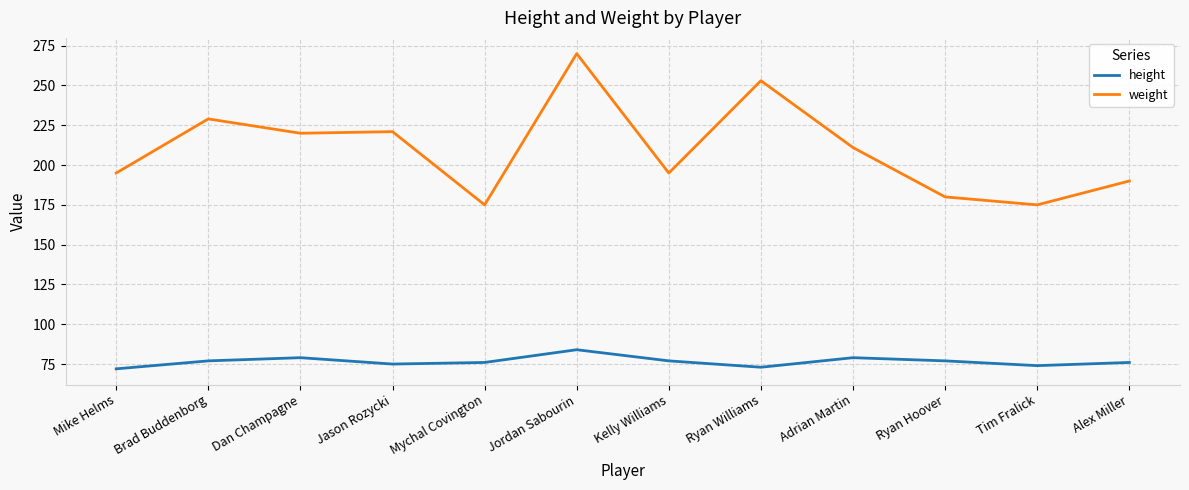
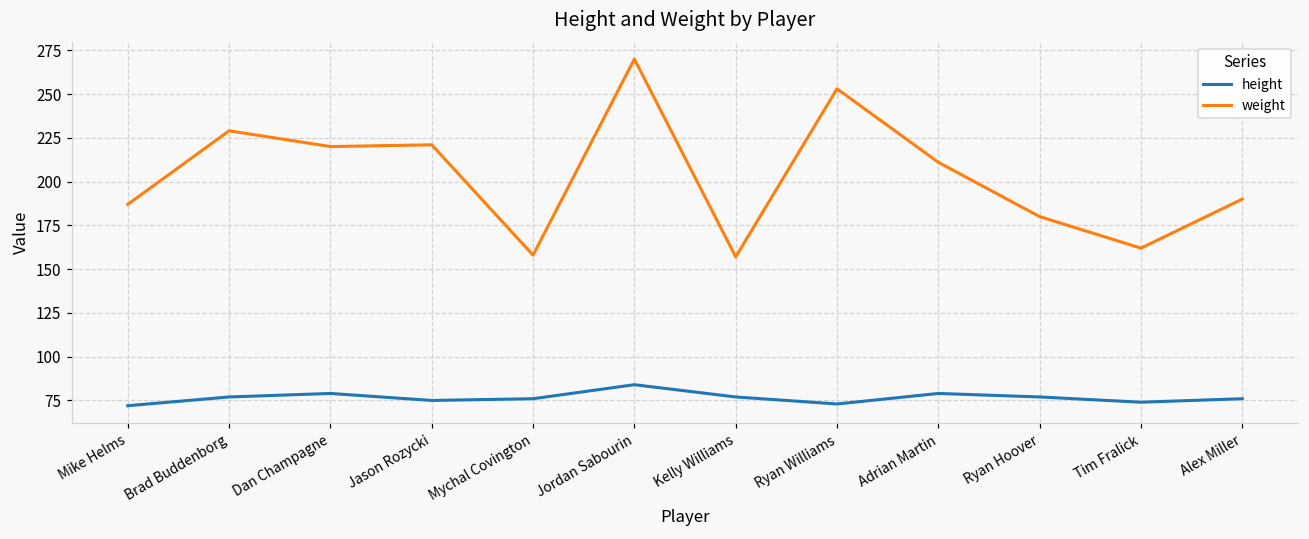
  {
    "height": {
      "Mike Helms": 72,
      "Brad Buddenborg": 77,
      "Dan Champagne": 79,
      "Jason Rozycki": 75,
      "Mychal Covington": 76,
      "Jordan Sabourin": 84,
      "Kelly Williams": 77,
      "Ryan Williams": 73,
      "Adrian Martin": 79,
      "Ryan Hoover": 77,
      "Tim Fralick": 74,
      "Alex Miller": 76
    },
    "weight": {
-     "Mike Helms": 195,
+     "Mike Helms": 187,
      "Brad Buddenborg": 229,
      "Dan Champagne": 220,
      "Jason Rozycki": 221,
-     "Mychal Covington": 175,
+     "Mychal Covington": 158,
      "Jordan Sabourin": 270,
-     "Kelly Williams": 195,
+     "Kelly Williams": 157,
      "Ryan Williams": 253,
      "Adrian Martin": 211,
      "Ryan Hoover": 180,
-     "Tim Fralick": 175,
+     "Tim Fralick": 162,
      "Alex Miller": 190
    }
  }
